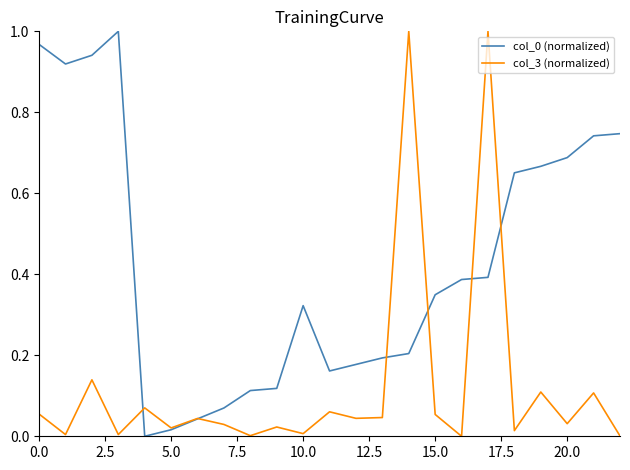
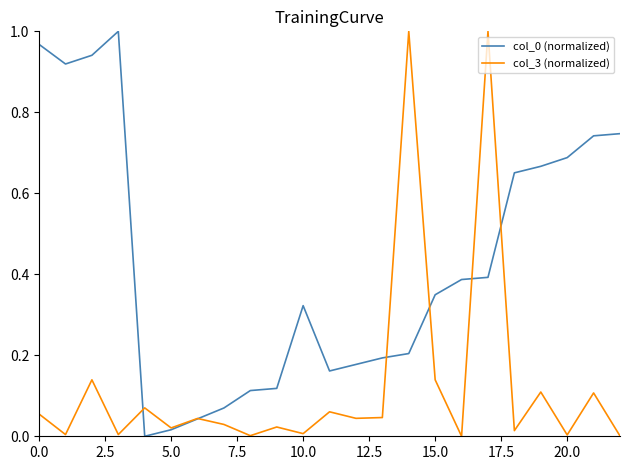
  {
    "col_0 (normalized)": {
      "0.0": 0.97,
      "10.0": 0.32,
      "15.0": 0.35,
      "20.0": 0.69
    },
    "col_3 (normalized)": {
      "0.0": 0.05,
      "10.0": 0.01,
-     "15.0": 0.05,
-     "20.0": 0.03
+     "15.0": 0.14,
+     "20.0": 0.00
    }
  }
